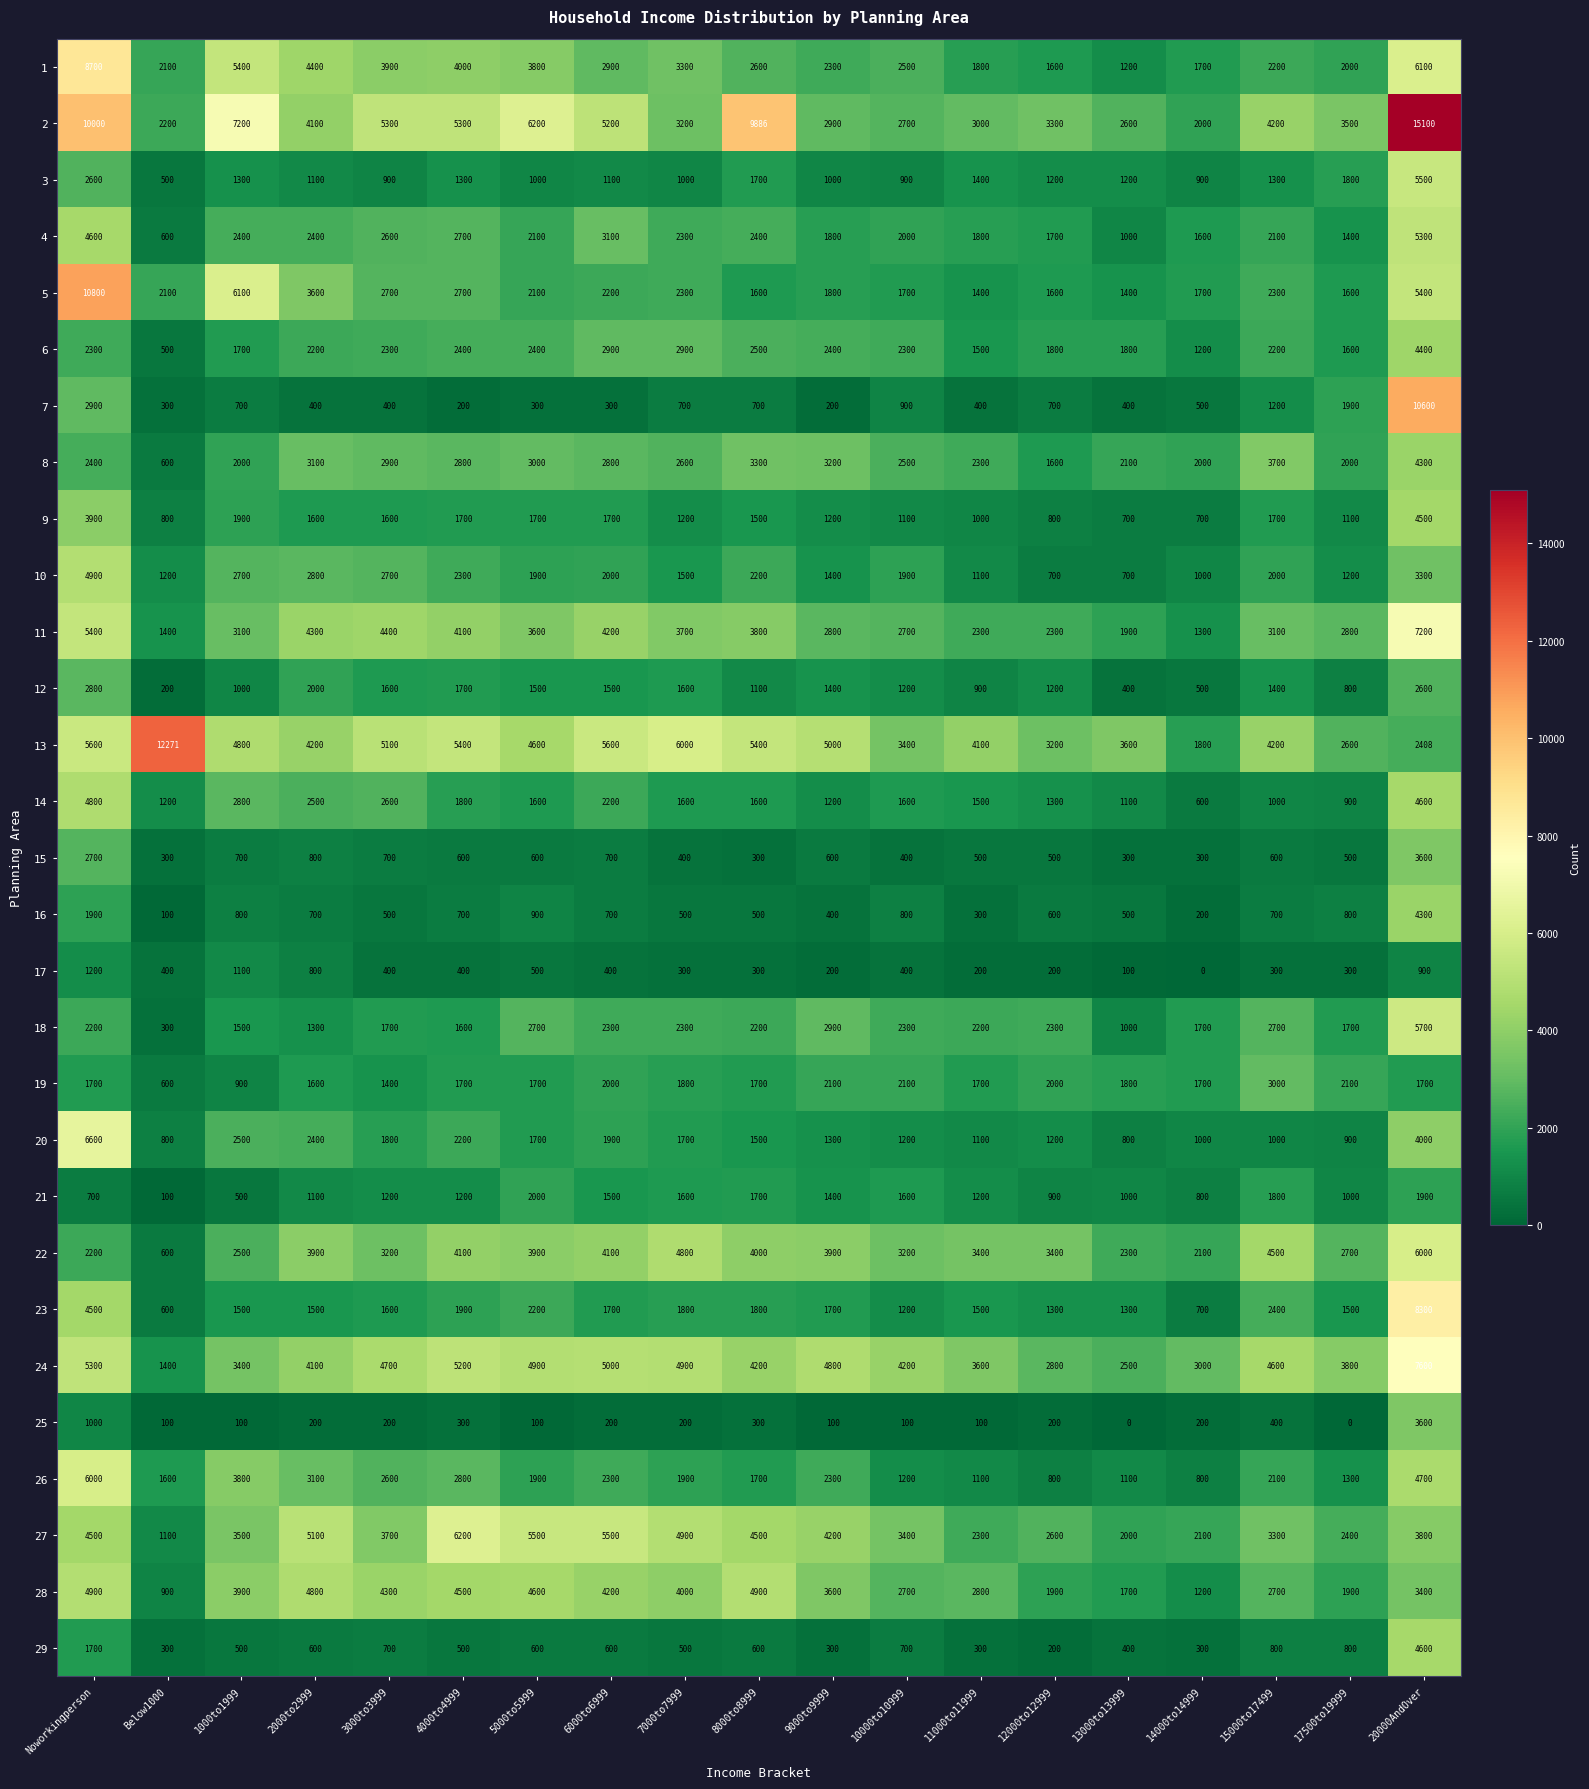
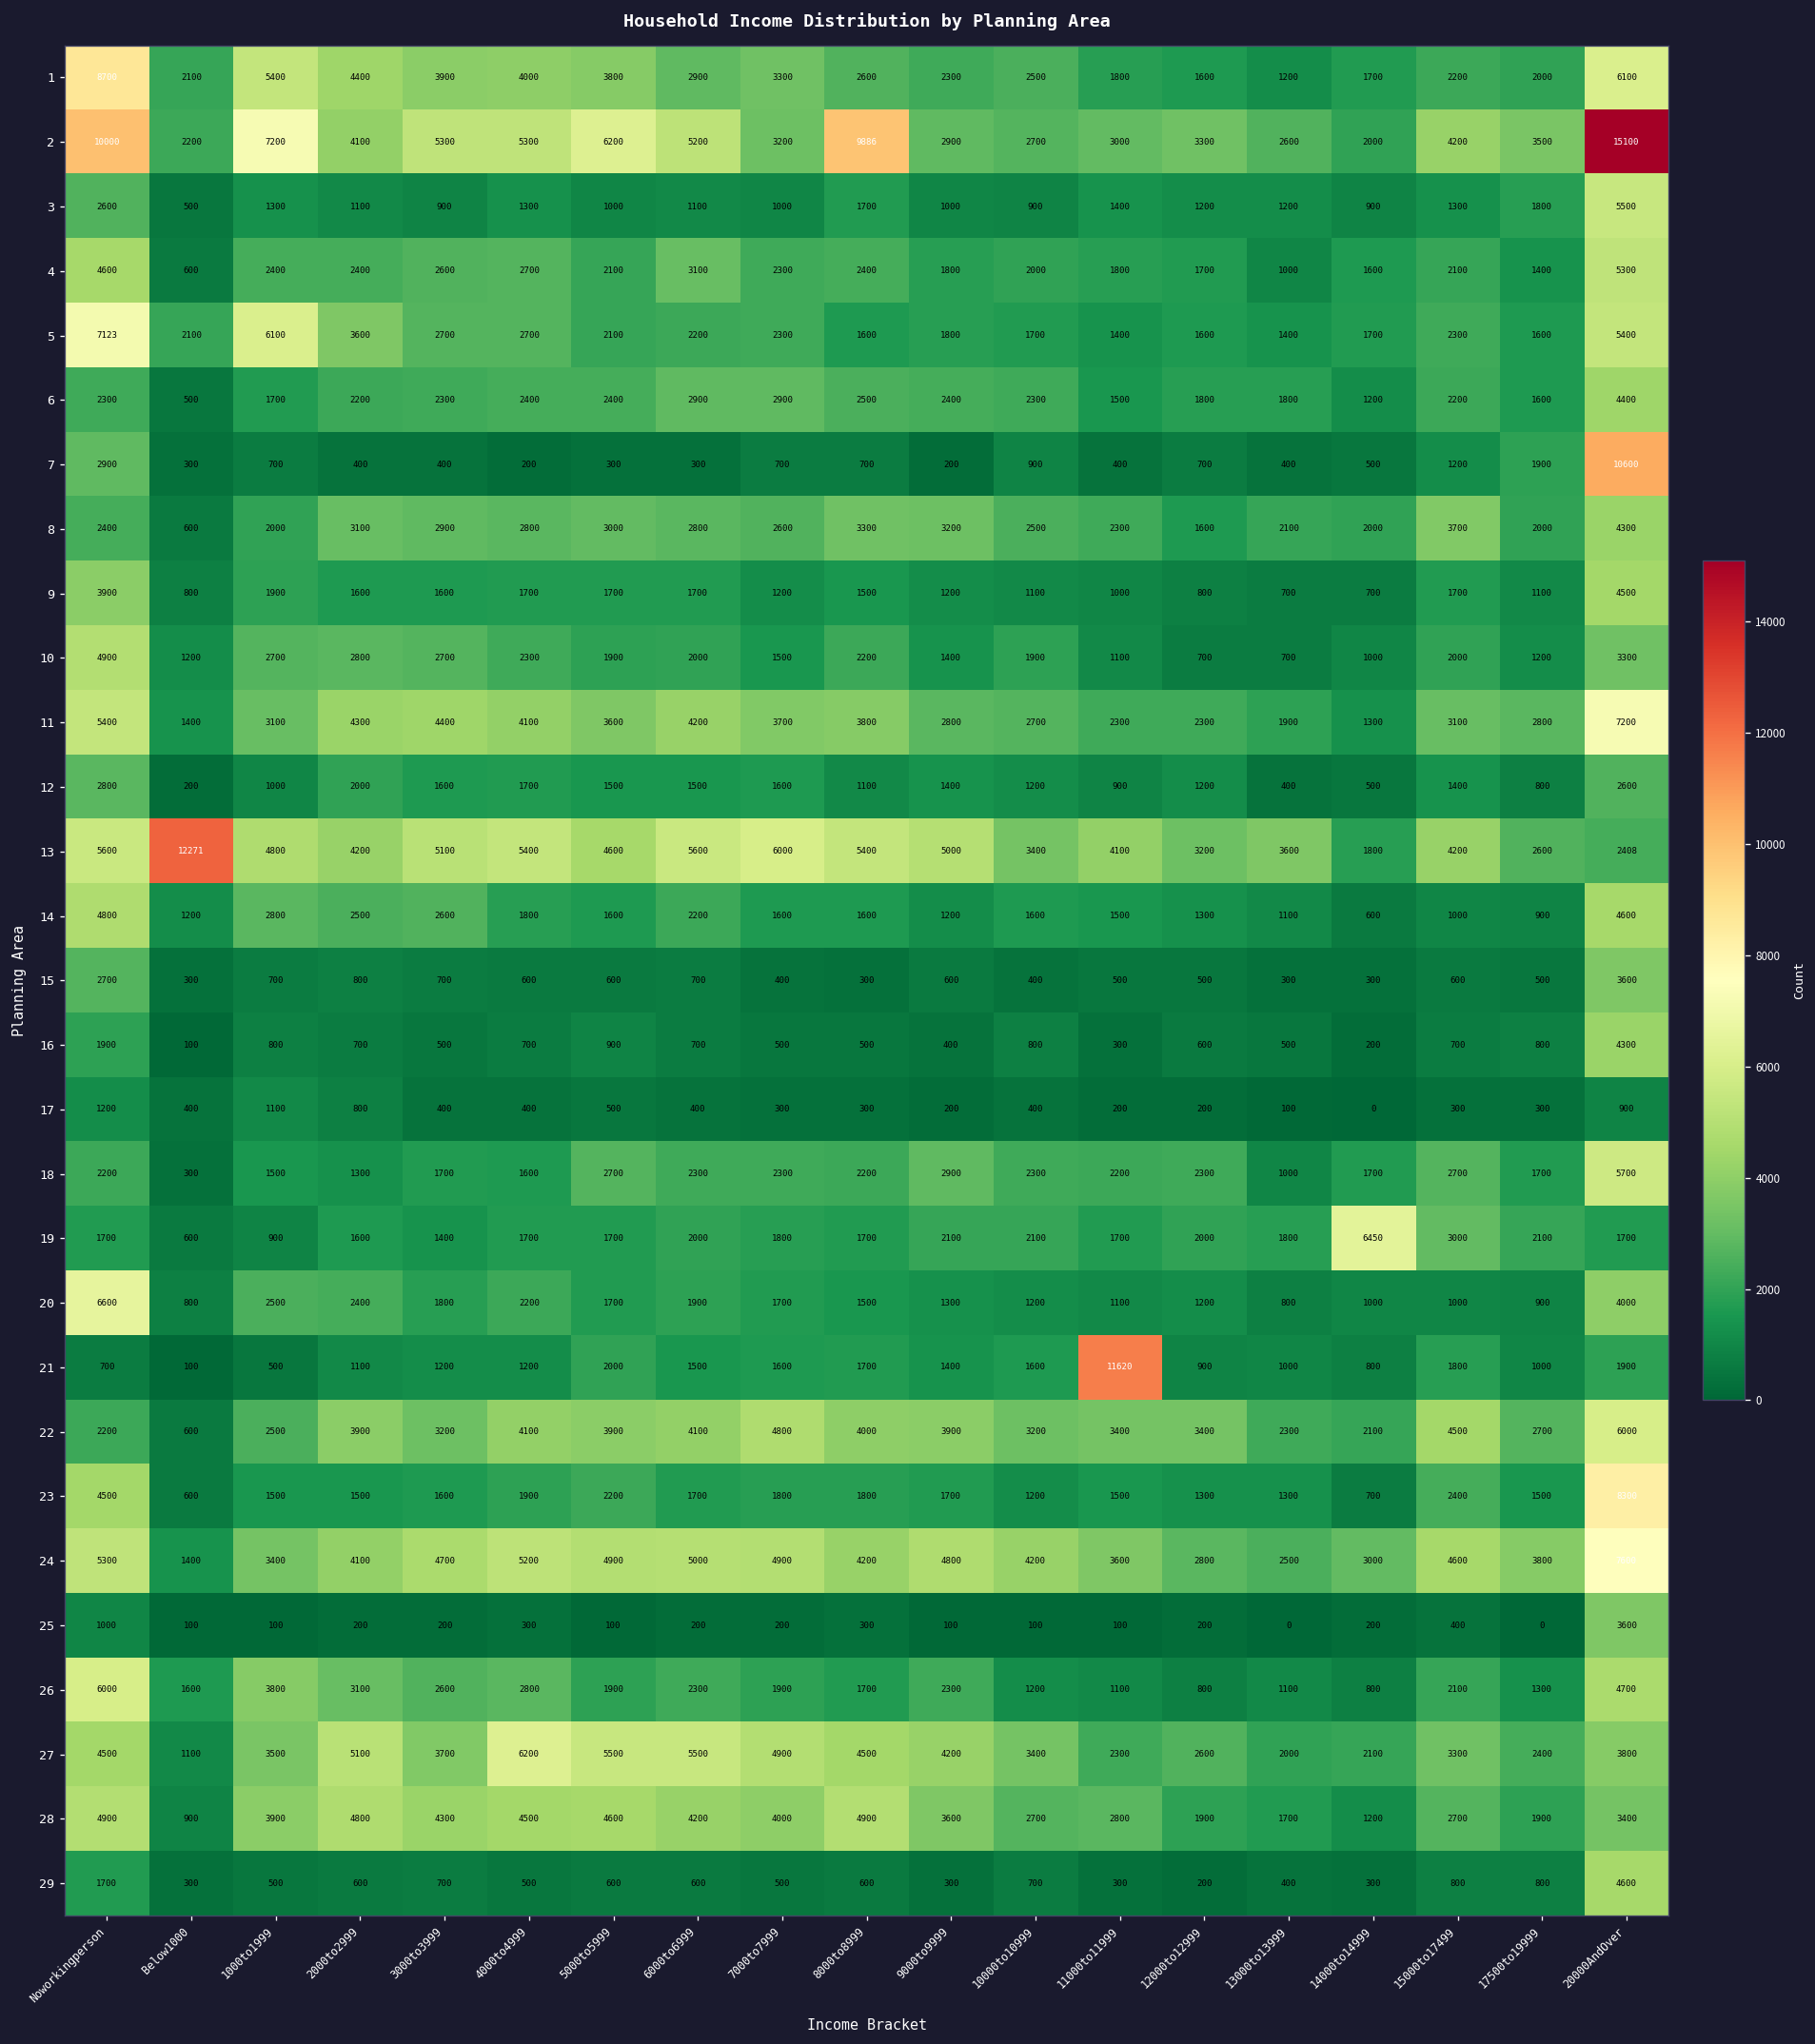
  {
    "5": {
-     "Noworkingperson": 10800,
+     "Noworkingperson": 7123,
      "Below1000": 2100,
      "1000to1999": 6100,
      "2000to2999": 3600,
      "3000to3999": 2700,
      "4000to4999": 2700,
      "5000to5999": 2100,
      "6000to6999": 2200,
      "7000to7999": 2300,
      "8000to8999": 1600,
      "9000to9999": 1800,
      "10000to10999": 1700,
      "11000to11999": 1400,
      "12000to12999": 1600,
      "13000to13999": 1400,
      "14000to14999": 1700,
      "15000to17499": 2300,
      "17500to19999": 1600,
      "20000AndOver": 5400
    },
    "19": {
      "Noworkingperson": 1700,
      "Below1000": 600,
      "1000to1999": 900,
      "2000to2999": 1600,
      "3000to3999": 1400,
      "4000to4999": 1700,
      "5000to5999": 1700,
      "6000to6999": 2000,
      "7000to7999": 1800,
      "8000to8999": 1700,
      "9000to9999": 2100,
      "10000to10999": 2100,
      "11000to11999": 1700,
      "12000to12999": 2000,
      "13000to13999": 1800,
-     "14000to14999": 1700,
+     "14000to14999": 6450,
      "15000to17499": 3000,
      "17500to19999": 2100,
      "20000AndOver": 1700
    },
    "21": {
      "Noworkingperson": 700,
      "Below1000": 100,
      "1000to1999": 500,
      "2000to2999": 1100,
      "3000to3999": 1200,
      "4000to4999": 1200,
      "5000to5999": 2000,
      "6000to6999": 1500,
      "7000to7999": 1600,
      "8000to8999": 1700,
      "9000to9999": 1400,
      "10000to10999": 1600,
-     "11000to11999": 1200,
+     "11000to11999": 11620,
      "12000to12999": 900,
      "13000to13999": 1000,
      "14000to14999": 800,
      "15000to17499": 1800,
      "17500to19999": 1000,
      "20000AndOver": 1900
    }
  }
